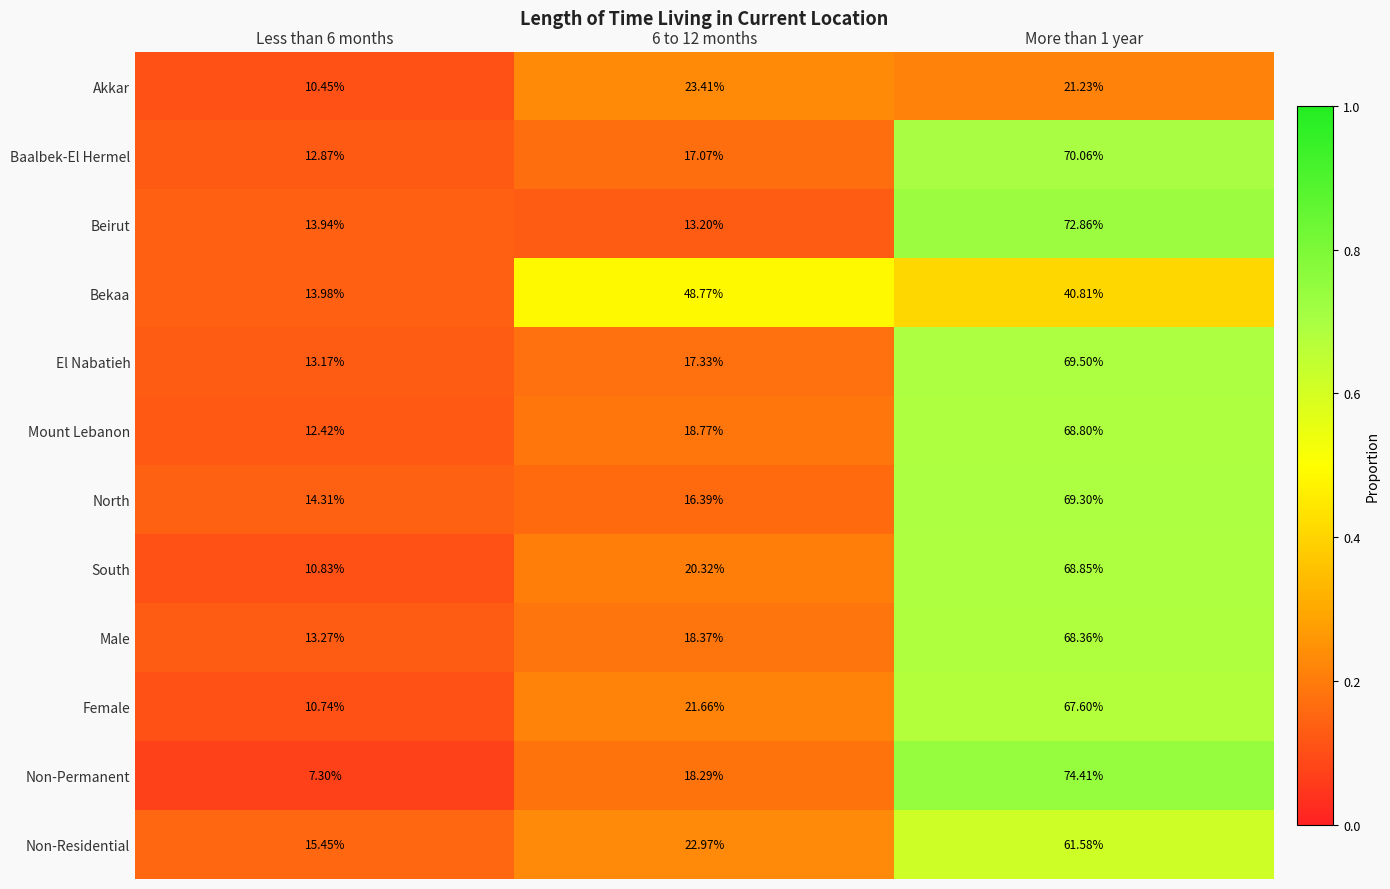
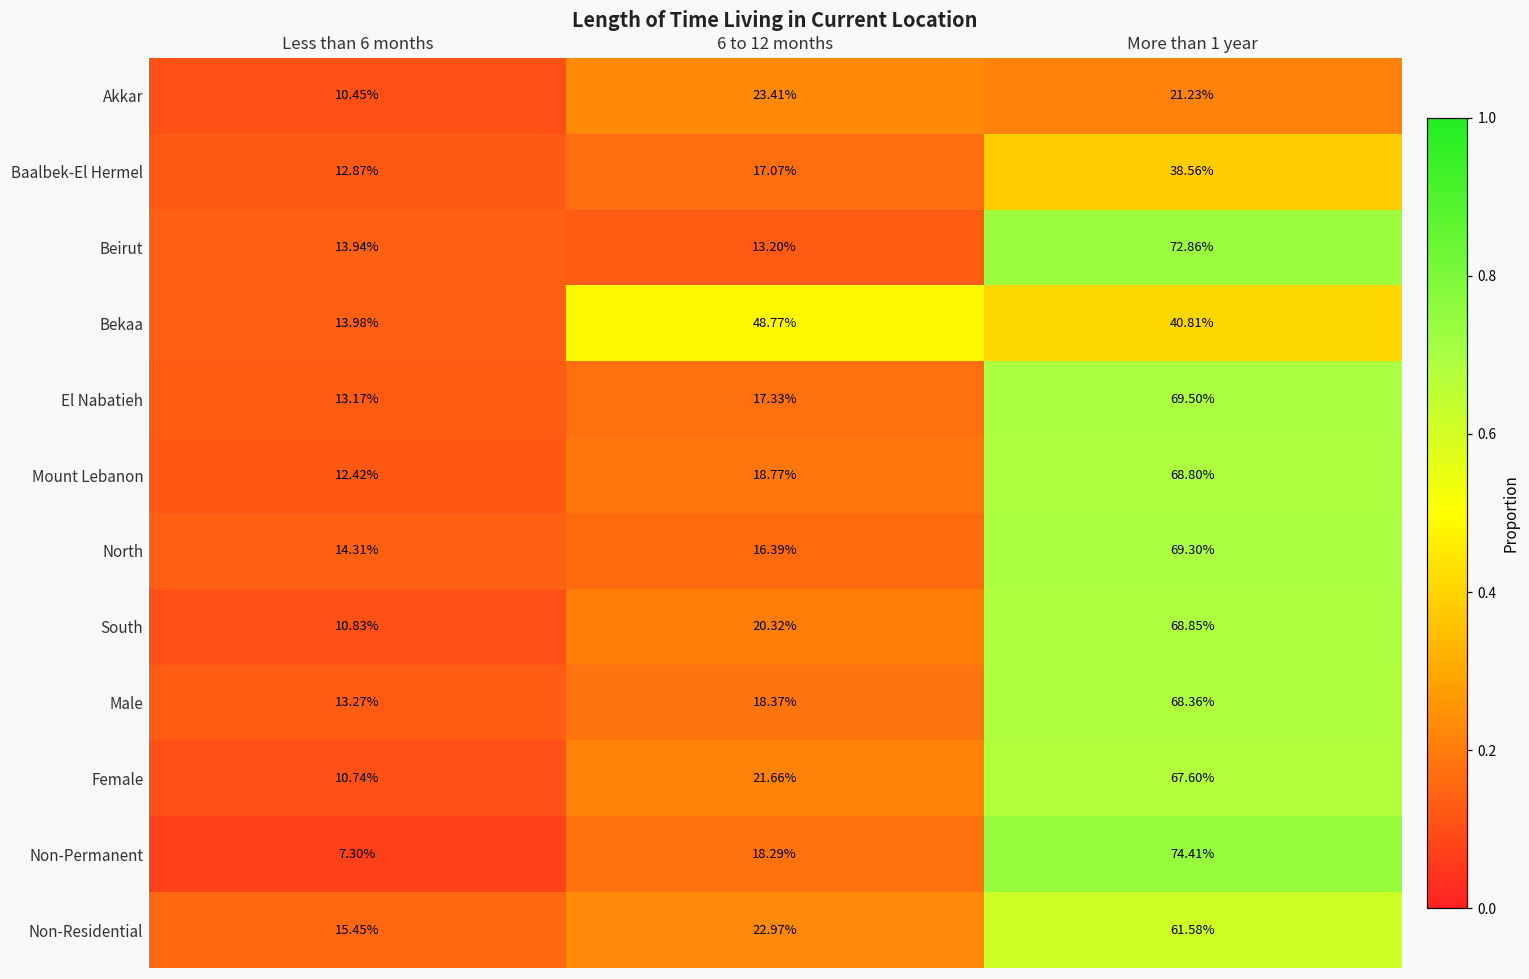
  {
    "Akkar": {
      "Less than 6 months": "10.45%",
      "6 to 12 months": "23.41%",
      "More than 1 year": "21.23%"
    },
    "Baalbek-El Hermel": {
      "Less than 6 months": "12.87%",
      "6 to 12 months": "17.07%",
-     "More than 1 year": "70.06%"
+     "More than 1 year": "38.56%"
    },
    "Beirut": {
      "Less than 6 months": "13.94%",
      "6 to 12 months": "13.20%",
      "More than 1 year": "72.86%"
    },
    "Bekaa": {
      "Less than 6 months": "13.98%",
      "6 to 12 months": "48.77%",
      "More than 1 year": "40.81%"
    },
    "El Nabatieh": {
      "Less than 6 months": "13.17%",
      "6 to 12 months": "17.33%",
      "More than 1 year": "69.50%"
    },
    "Mount Lebanon": {
      "Less than 6 months": "12.42%",
      "6 to 12 months": "18.77%",
      "More than 1 year": "68.80%"
    },
    "North": {
      "Less than 6 months": "14.31%",
      "6 to 12 months": "16.39%",
      "More than 1 year": "69.30%"
    },
    "South": {
      "Less than 6 months": "10.83%",
      "6 to 12 months": "20.32%",
      "More than 1 year": "68.85%"
    },
    "Male": {
      "Less than 6 months": "13.27%",
      "6 to 12 months": "18.37%",
      "More than 1 year": "68.36%"
    },
    "Female": {
      "Less than 6 months": "10.74%",
      "6 to 12 months": "21.66%",
      "More than 1 year": "67.60%"
    },
    "Non-Permanent": {
      "Less than 6 months": "7.30%",
      "6 to 12 months": "18.29%",
      "More than 1 year": "74.41%"
    },
    "Non-Residential": {
      "Less than 6 months": "15.45%",
      "6 to 12 months": "22.97%",
      "More than 1 year": "61.58%"
    }
  }
